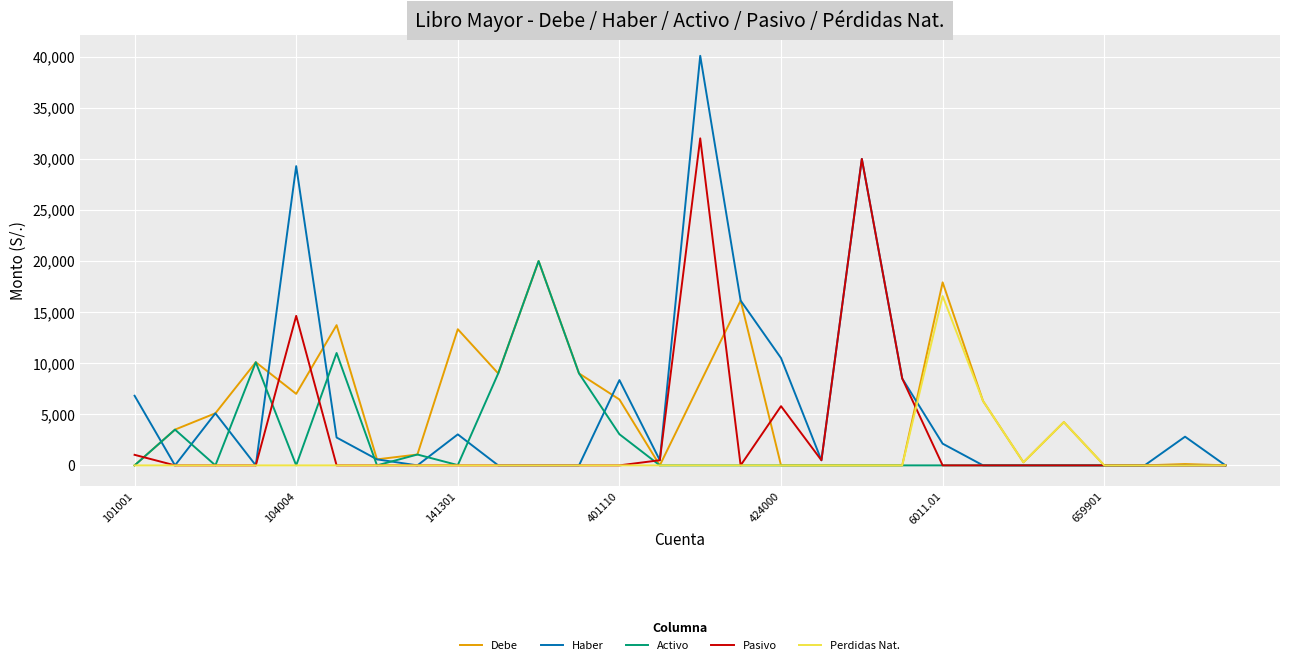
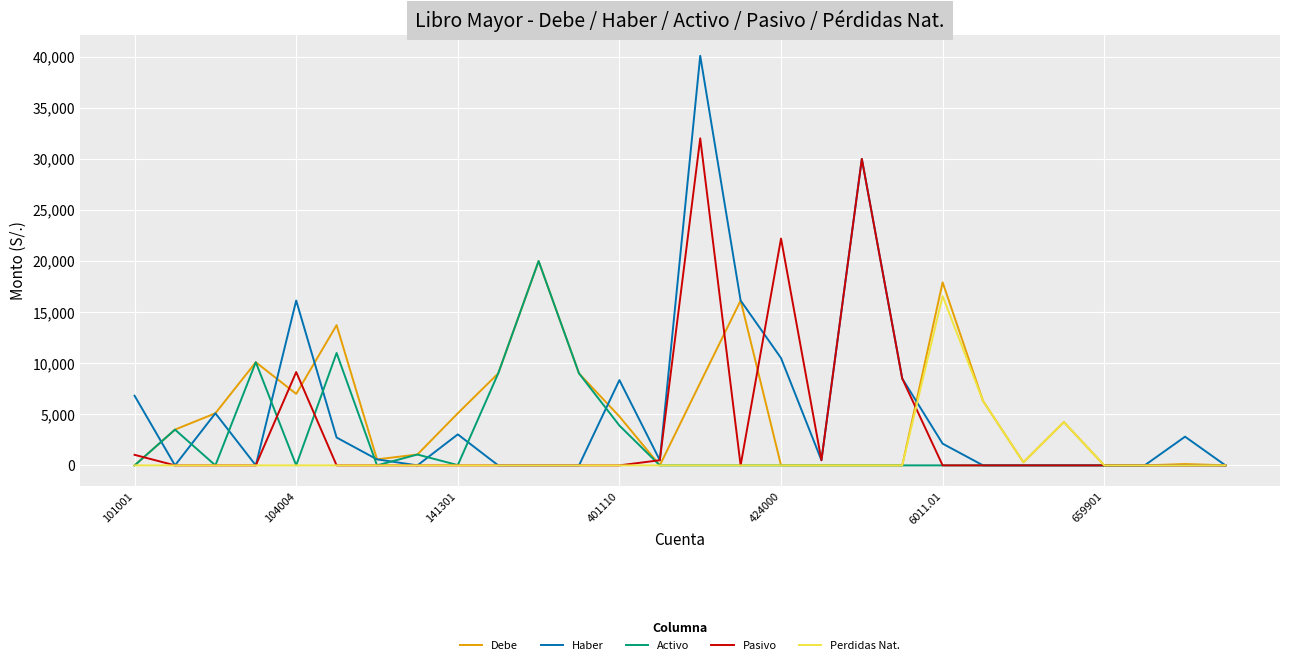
  {
    "Debe": {
      "104004": "7,000",
-     "141301": "13,300",
-     "401110": "6,500",
+     "141301": "5,100",
+     "401110": "4,800",
      "6011.01": "17,900"
    },
    "Haber": {
      "101001": "6,800",
-     "104004": "29,300",
+     "104004": "16,100",
      "141301": "3,000",
      "401110": "8,300",
      "424000": "10,500",
      "6011.01": "2,100"
    },
    "Activo": {
-     "401110": "3,000"
+     "401110": "3,900"
    },
    "Pasivo": {
      "101001": "1,000",
-     "104004": "14,600",
-     "424000": "5,800"
+     "104004": "9,100",
+     "424000": "22,200"
    },
    "Perdidas Nat.": {
      "6011.01": "16,600"
    }
  }
